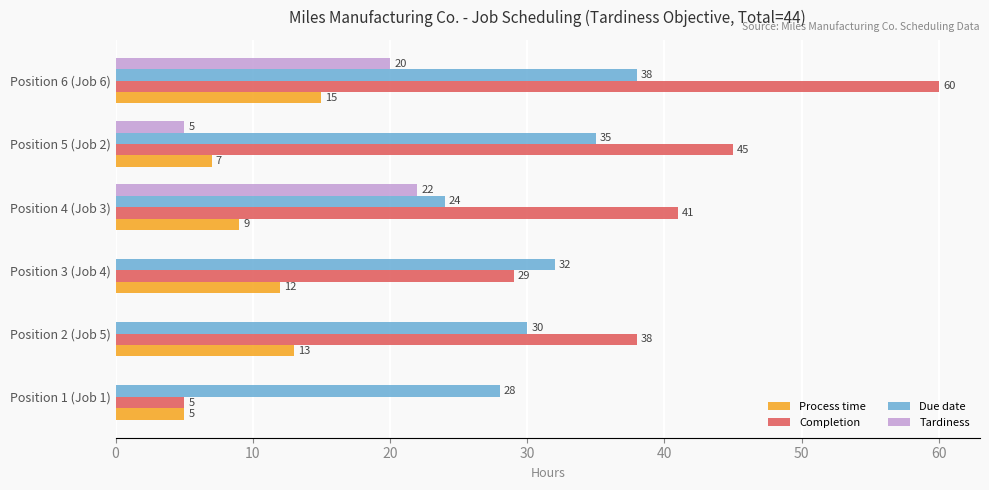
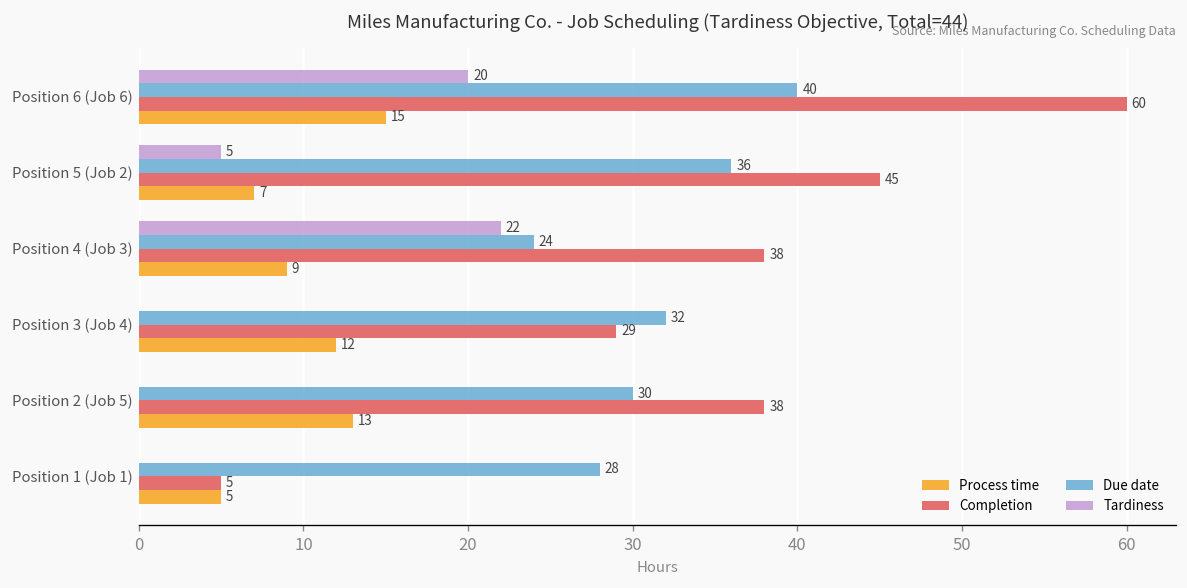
  {
    "Process time": {
      "Position 6 (Job 6)": 15,
      "Position 5 (Job 2)": 7,
      "Position 4 (Job 3)": 9,
      "Position 3 (Job 4)": 12,
      "Position 2 (Job 5)": 13,
      "Position 1 (Job 1)": 5
    },
    "Completion": {
      "Position 6 (Job 6)": 60,
      "Position 5 (Job 2)": 45,
-     "Position 4 (Job 3)": 41,
+     "Position 4 (Job 3)": 38,
      "Position 3 (Job 4)": 29,
      "Position 2 (Job 5)": 38,
      "Position 1 (Job 1)": 5
    },
    "Due date": {
-     "Position 6 (Job 6)": 38,
-     "Position 5 (Job 2)": 35,
+     "Position 6 (Job 6)": 40,
+     "Position 5 (Job 2)": 36,
      "Position 4 (Job 3)": 24,
      "Position 3 (Job 4)": 32,
      "Position 2 (Job 5)": 30,
      "Position 1 (Job 1)": 28
    },
    "Tardiness": {
      "Position 6 (Job 6)": 20,
      "Position 5 (Job 2)": 5,
      "Position 4 (Job 3)": 22
    }
  }
